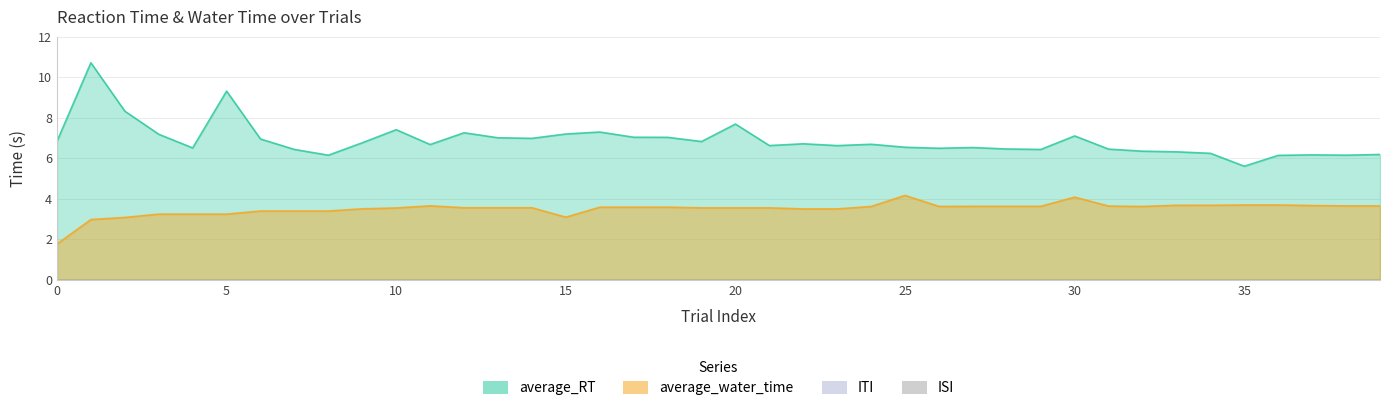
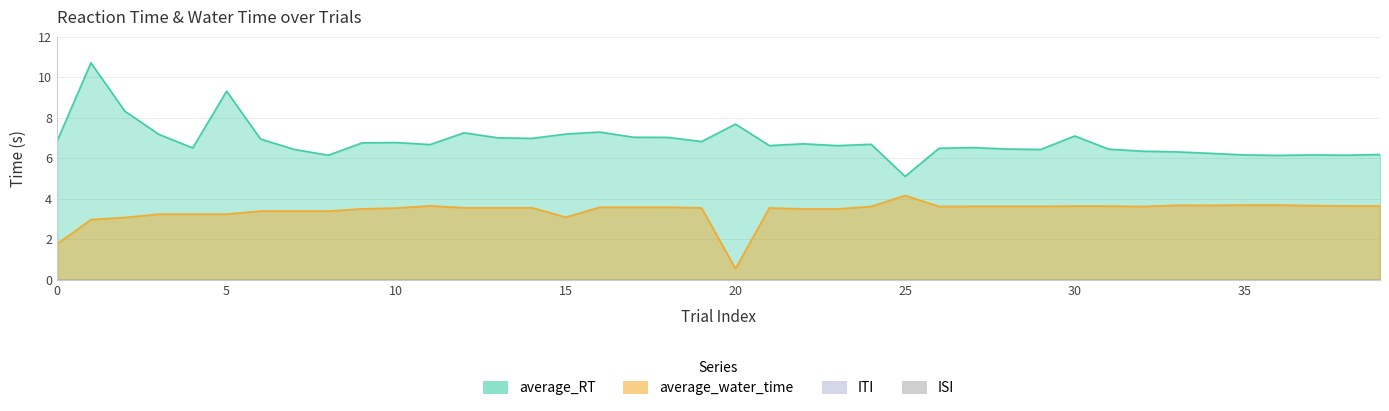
  {
    "average_RT": {
      "0": 6.8,
      "5": 9.3,
-     "10": 7.4,
+     "10": 6.8,
      "15": 7.2,
      "20": 7.7,
-     "25": 6.5,
+     "25": 5.1,
      "30": 7.1,
-     "35": 5.6
+     "35": 6.2
    },
    "average_water_time": {
      "0": 1.8,
      "5": 3.2,
      "10": 3.6,
      "15": 3.1,
-     "20": 3.6,
+     "20": 0.6,
      "25": 4.2,
-     "30": 4.1,
+     "30": 3.6,
      "35": 3.7
    },
    "ISI": {
      "0": 0.0,
      "5": 0.0,
      "10": 0.0,
      "15": 0.0,
      "20": 0.0,
      "25": 0.0,
      "30": 0.0,
      "35": 0.0
    }
  }
